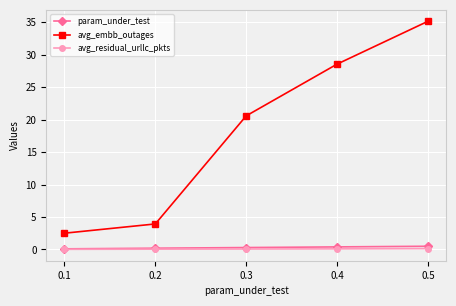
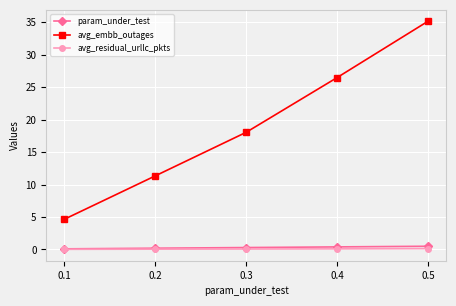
  {
    "avg_embb_outages": {
-     "0.1": 3,
-     "0.2": 4,
-     "0.3": 21,
-     "0.4": 29,
+     "0.1": 5,
+     "0.2": 11,
+     "0.3": 18,
+     "0.4": 26,
      "0.5": 35
    }
  }
